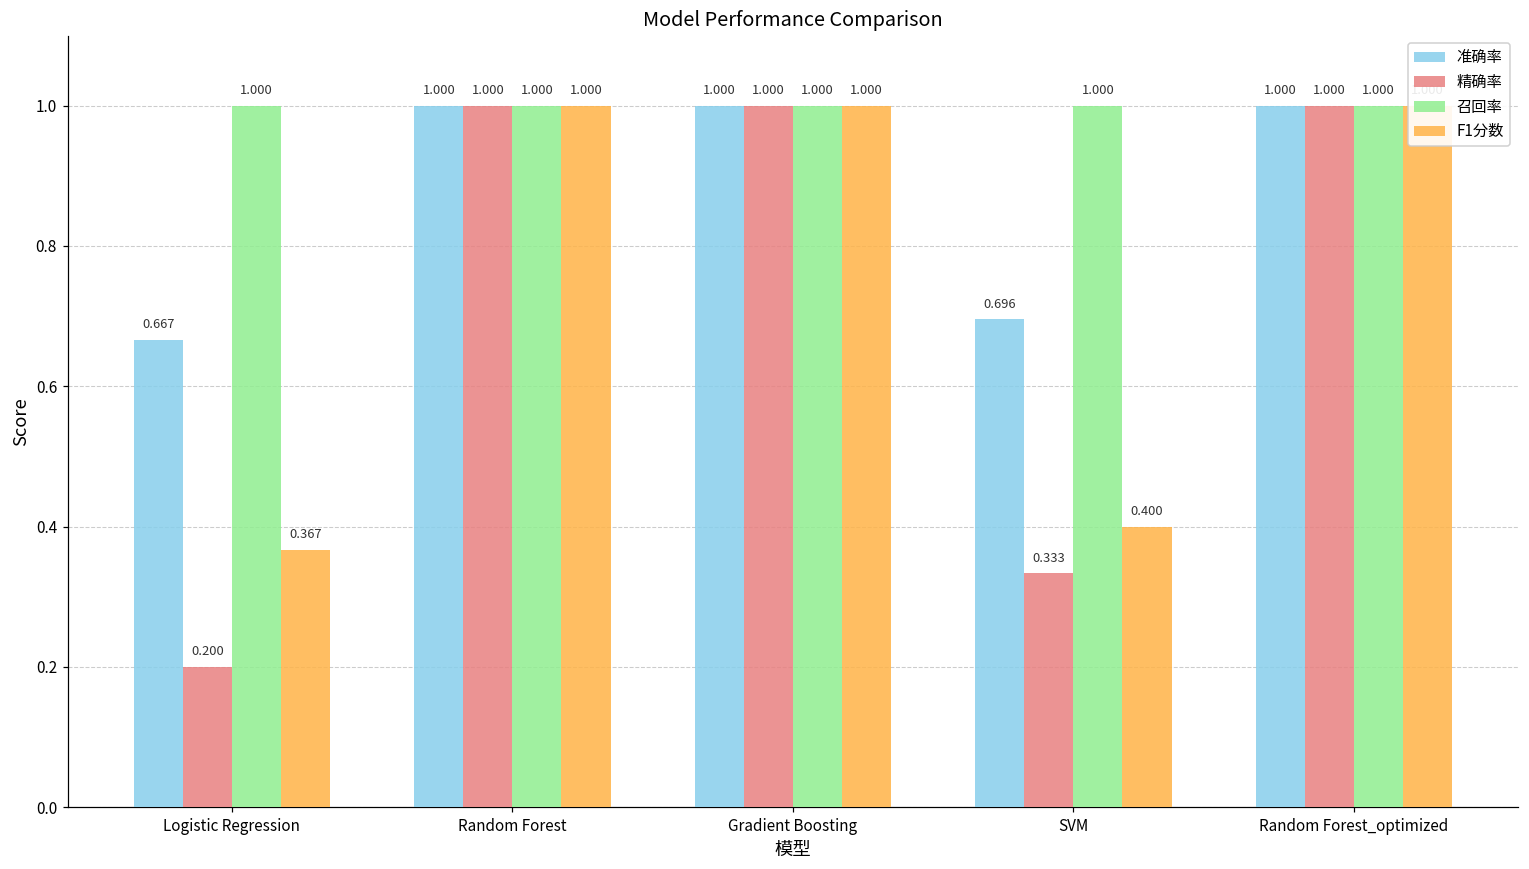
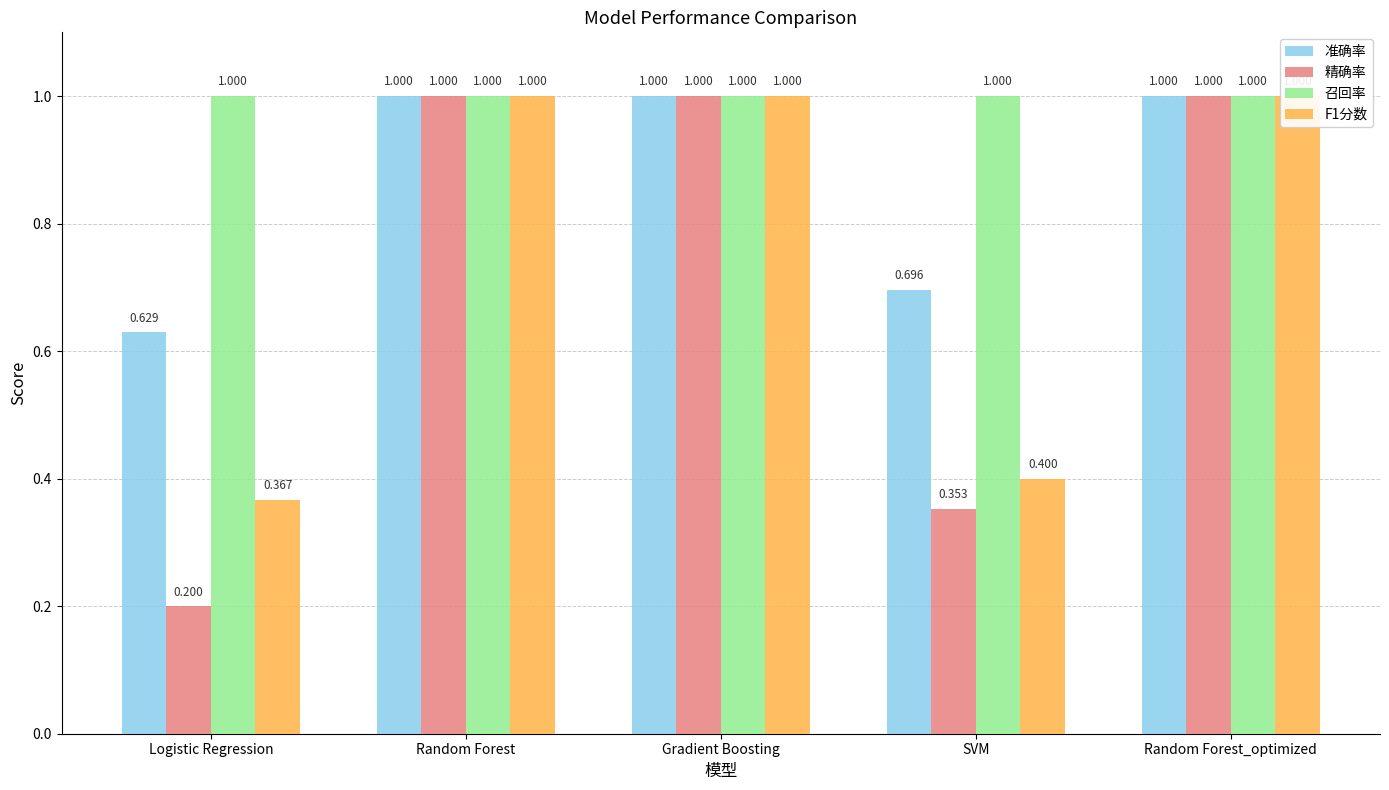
  {
    "准确率": {
-     "Logistic Regression": 0.667,
+     "Logistic Regression": 0.629,
      "Random Forest": 1.000,
      "Gradient Boosting": 1.000,
      "SVM": 0.696,
      "Random Forest_optimized": 1.000
    },
    "精确率": {
      "Logistic Regression": 0.200,
      "Random Forest": 1.000,
      "Gradient Boosting": 1.000,
-     "SVM": 0.333,
+     "SVM": 0.353,
      "Random Forest_optimized": 1.000
    },
    "召回率": {
      "Logistic Regression": 1.000,
      "Random Forest": 1.000,
      "Gradient Boosting": 1.000,
      "SVM": 1.000,
      "Random Forest_optimized": 1.000
    },
    "F1分数": {
      "Logistic Regression": 0.367,
      "Random Forest": 1.000,
      "Gradient Boosting": 1.000,
      "SVM": 0.400
    }
  }
